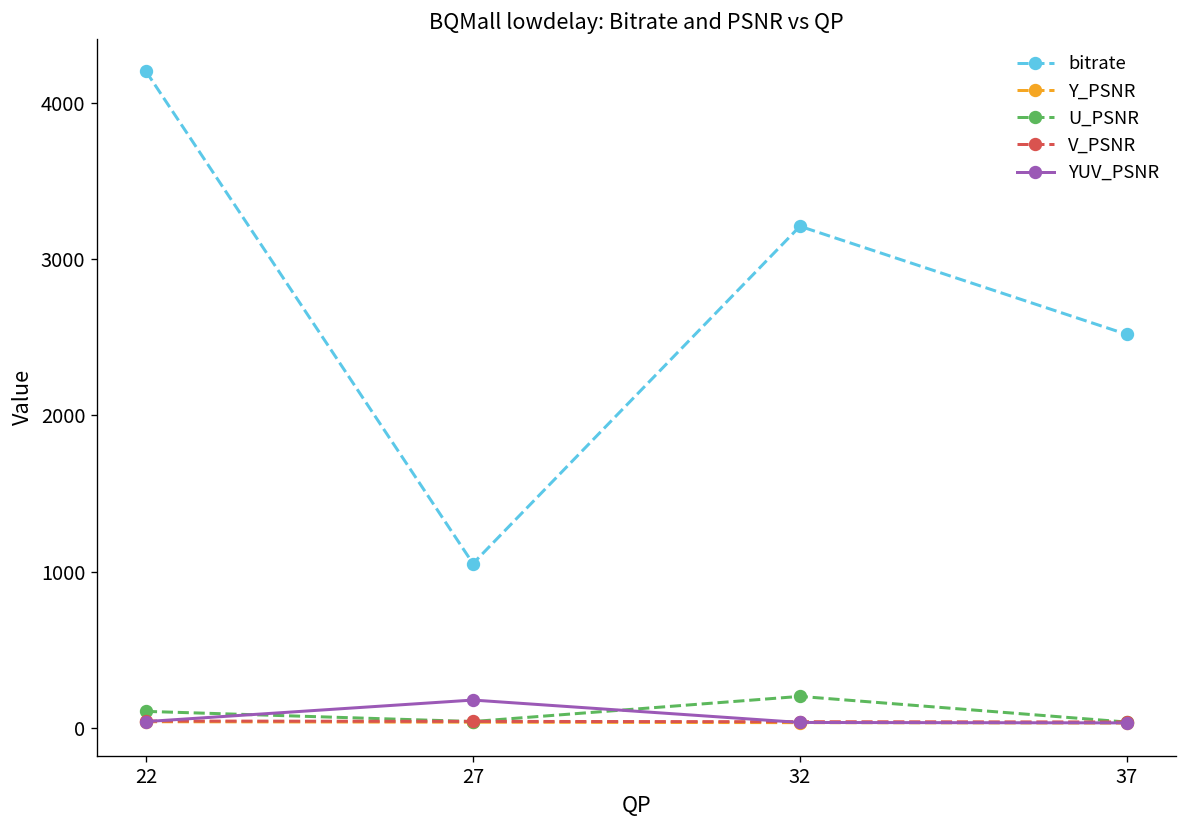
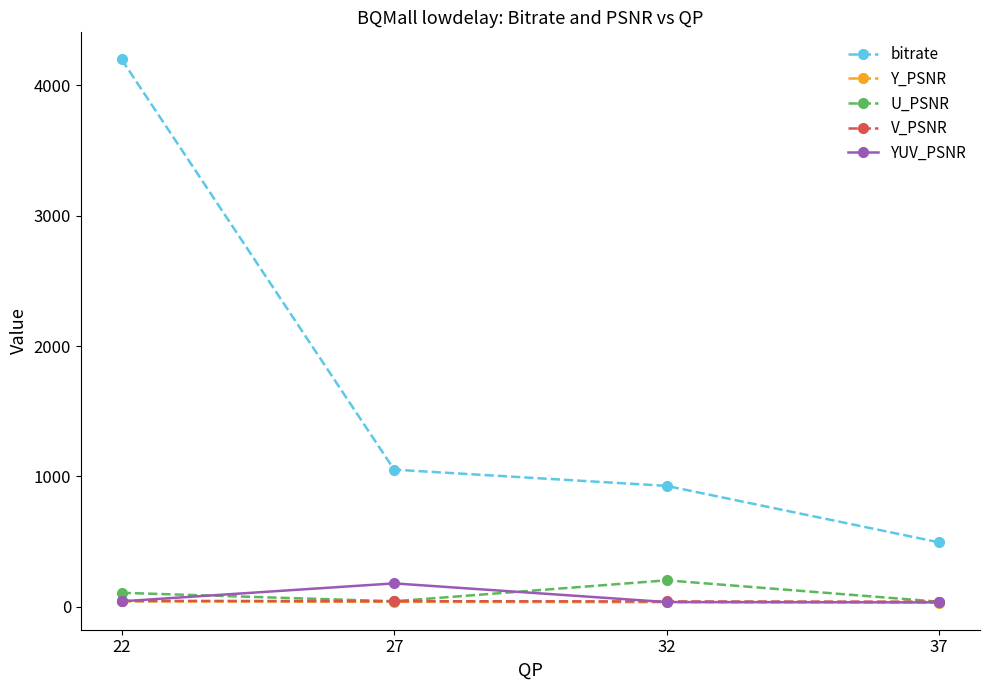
  {
    "bitrate": {
      "22": 4200,
      "27": 1050,
-     "32": 3210,
-     "37": 2520
+     "32": 930,
+     "37": 490
    },
    "U_PSNR": {
      "22": 110,
      "32": 200
    },
    "YUV_PSNR": {
      "27": 180
    }
  }
